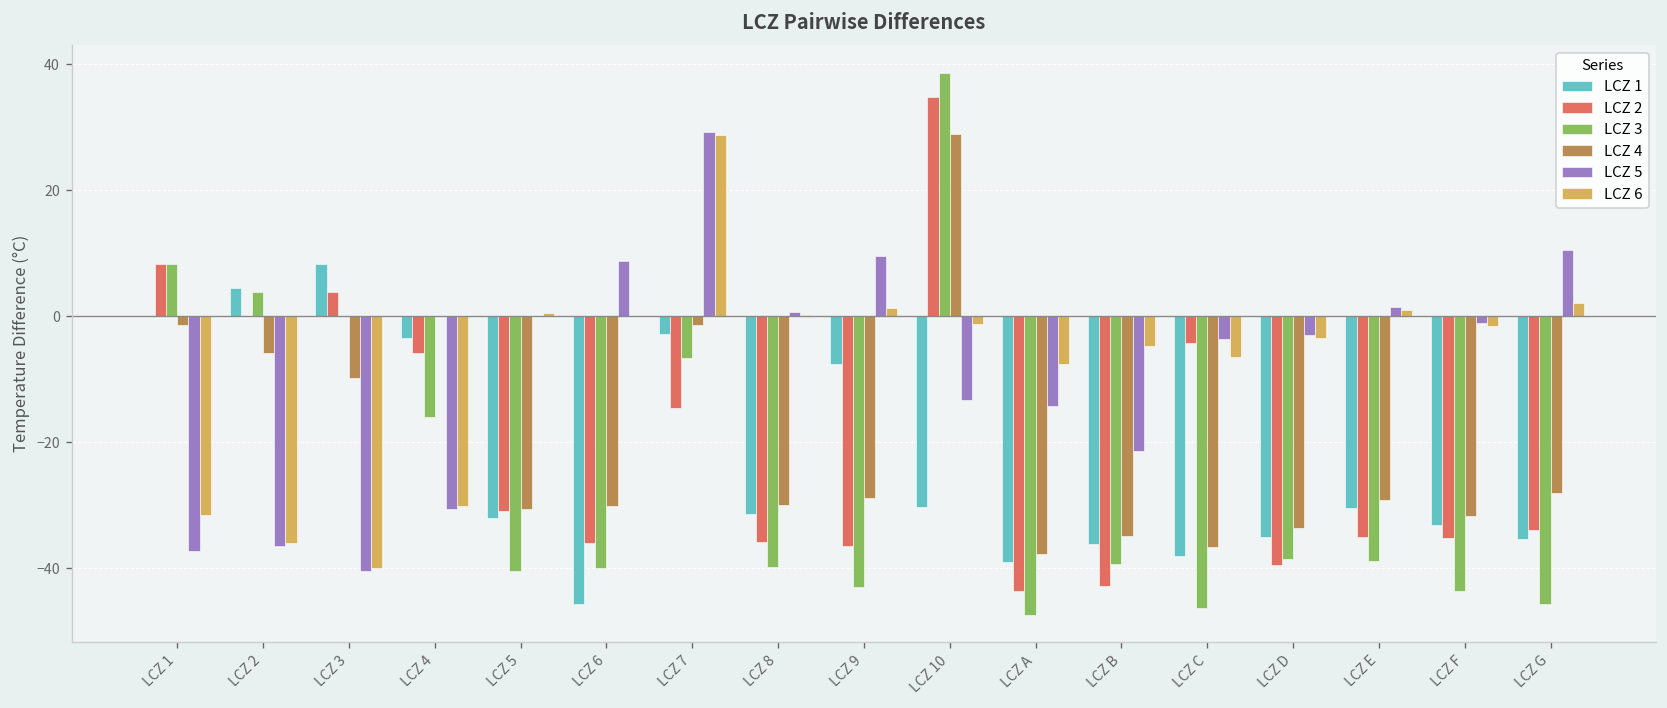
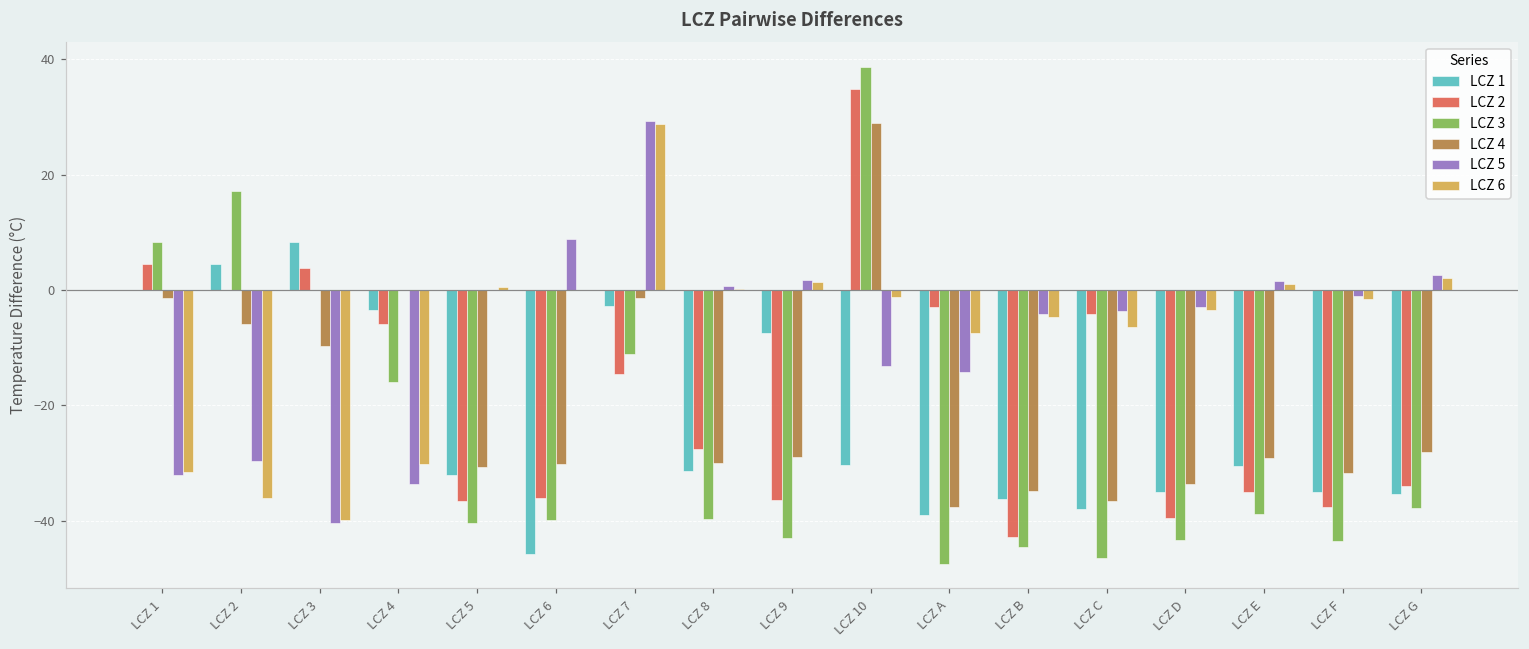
  {
    "LCZ 1": {
      "LCZ 1": 0,
      "LCZ 2": 5,
      "LCZ 3": 8,
      "LCZ 4": -4,
      "LCZ 5": -32,
      "LCZ 6": -46,
      "LCZ 7": -3,
      "LCZ 8": -31,
      "LCZ 9": -8,
      "LCZ 10": -30,
      "LCZ A": -39,
      "LCZ B": -36,
      "LCZ C": -38,
      "LCZ D": -35,
      "LCZ E": -31,
-     "LCZ F": -33,
+     "LCZ F": -35,
      "LCZ G": -35
    },
    "LCZ 2": {
-     "LCZ 1": 8,
+     "LCZ 1": 5,
      "LCZ 2": 0,
      "LCZ 3": 4,
      "LCZ 4": -6,
-     "LCZ 5": -31,
+     "LCZ 5": -37,
      "LCZ 6": -36,
      "LCZ 7": -15,
-     "LCZ 8": -36,
+     "LCZ 8": -27,
      "LCZ 9": -36,
      "LCZ 10": 35,
-     "LCZ A": -44,
+     "LCZ A": -3,
      "LCZ B": -43,
      "LCZ C": -4,
      "LCZ D": -40,
      "LCZ E": -35,
-     "LCZ F": -35,
+     "LCZ F": -38,
      "LCZ G": -34
    },
    "LCZ 3": {
      "LCZ 1": 8,
-     "LCZ 2": 4,
+     "LCZ 2": 17,
      "LCZ 3": 0,
      "LCZ 4": -16,
      "LCZ 5": -40,
      "LCZ 6": -40,
-     "LCZ 7": -7,
+     "LCZ 7": -11,
      "LCZ 8": -40,
      "LCZ 9": -43,
      "LCZ 10": 39,
      "LCZ A": -47,
-     "LCZ B": -39,
+     "LCZ B": -45,
      "LCZ C": -46,
-     "LCZ D": -38,
+     "LCZ D": -43,
      "LCZ E": -39,
      "LCZ F": -44,
-     "LCZ G": -46
+     "LCZ G": -38
    },
    "LCZ 5": {
-     "LCZ 1": -37,
-     "LCZ 2": -37,
+     "LCZ 1": -32,
+     "LCZ 2": -30,
      "LCZ 3": -40,
-     "LCZ 4": -31,
+     "LCZ 4": -34,
      "LCZ 5": 0,
      "LCZ 6": 9,
      "LCZ 7": 29,
      "LCZ 8": 1,
-     "LCZ 9": 10,
+     "LCZ 9": 2,
      "LCZ 10": -13,
      "LCZ A": -14,
-     "LCZ B": -21,
+     "LCZ B": -4,
      "LCZ C": -4,
      "LCZ D": -3,
      "LCZ E": 2,
      "LCZ F": -1,
-     "LCZ G": 11
+     "LCZ G": 3
    }
  }
